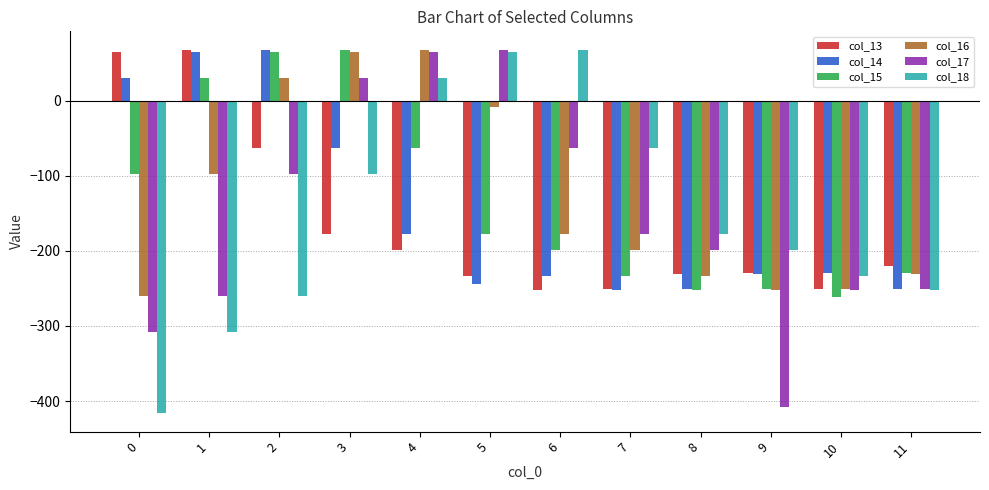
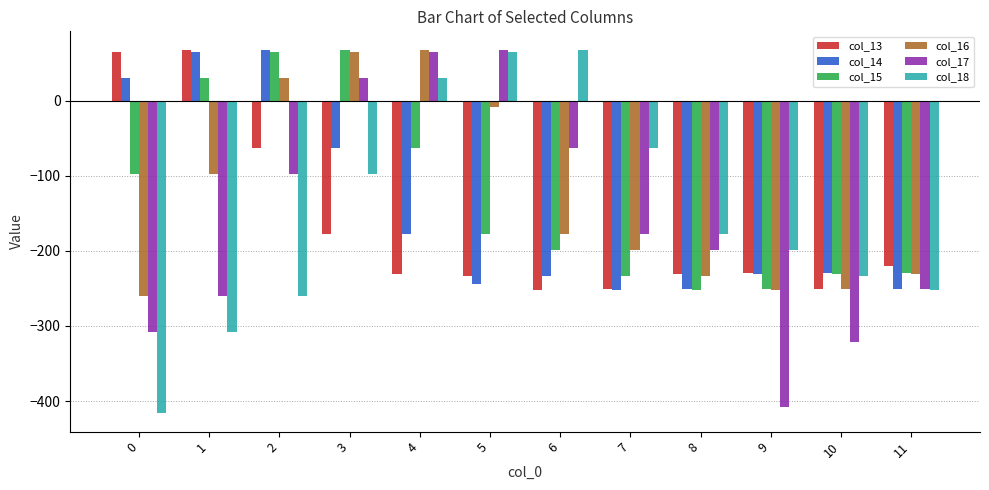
  {
    "col_13": {
      "0": 60,
      "1": 70,
      "2": -60,
      "3": -180,
-     "4": -200,
+     "4": -230,
      "5": -230,
      "6": -250,
      "7": -250,
      "8": -230,
      "9": -230,
      "10": -250,
      "11": -220
    },
    "col_14": {
      "0": 30,
      "1": 60,
      "2": 70,
      "3": -60,
      "4": -180,
      "5": -240,
      "6": -230,
      "7": -250,
      "8": -250,
      "9": -230,
      "10": -230,
      "11": -250
    },
    "col_15": {
      "0": -100,
      "1": 30,
      "2": 60,
      "3": 70,
      "4": -60,
      "5": -180,
      "6": -200,
      "7": -230,
      "8": -250,
      "9": -250,
-     "10": -260,
+     "10": -230,
      "11": -230
    },
    "col_16": {
      "0": -260,
      "1": -100,
      "2": 30,
      "3": 60,
      "4": 70,
      "5": -10,
      "6": -180,
      "7": -200,
      "8": -230,
      "9": -250,
      "10": -250,
      "11": -230
    },
    "col_17": {
      "0": -310,
      "1": -260,
      "2": -100,
      "3": 30,
      "4": 60,
      "5": 70,
      "6": -60,
      "7": -180,
      "8": -200,
      "9": -410,
-     "10": -250,
+     "10": -320,
      "11": -250
    },
    "col_18": {
      "0": -420,
      "1": -310,
      "2": -260,
      "3": -100,
      "4": 30,
      "5": 60,
      "6": 70,
      "7": -60,
      "8": -180,
      "9": -200,
      "10": -230,
      "11": -250
    }
  }
